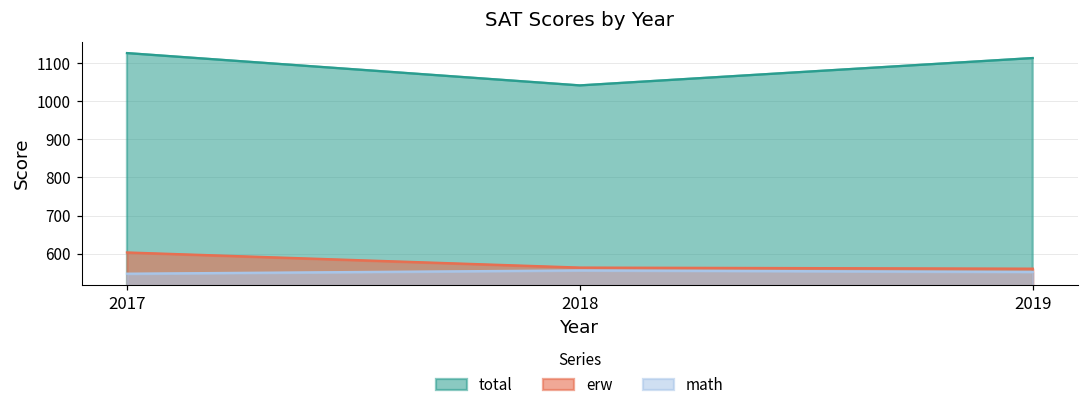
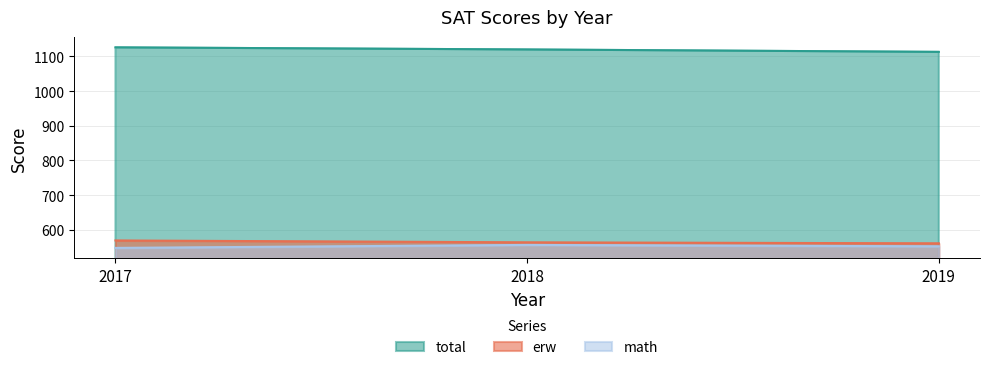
  {
    "total": {
      "2017": 1130,
-     "2018": 1040,
+     "2018": 1120,
      "2019": 1110
    },
    "erw": {
-     "2017": 600,
+     "2017": 570,
      "2018": 560,
      "2019": 560
    },
    "math": {
      "2017": 550,
      "2018": 560,
      "2019": 550
    }
  }
